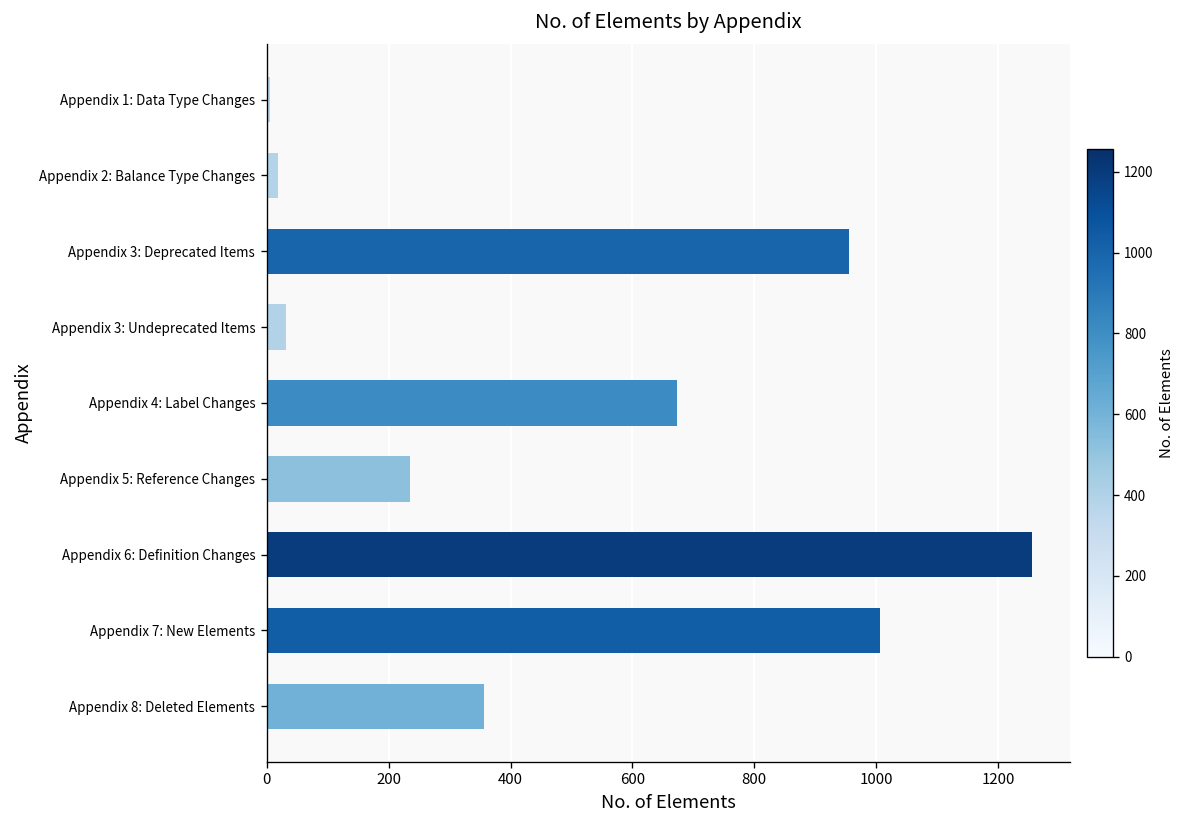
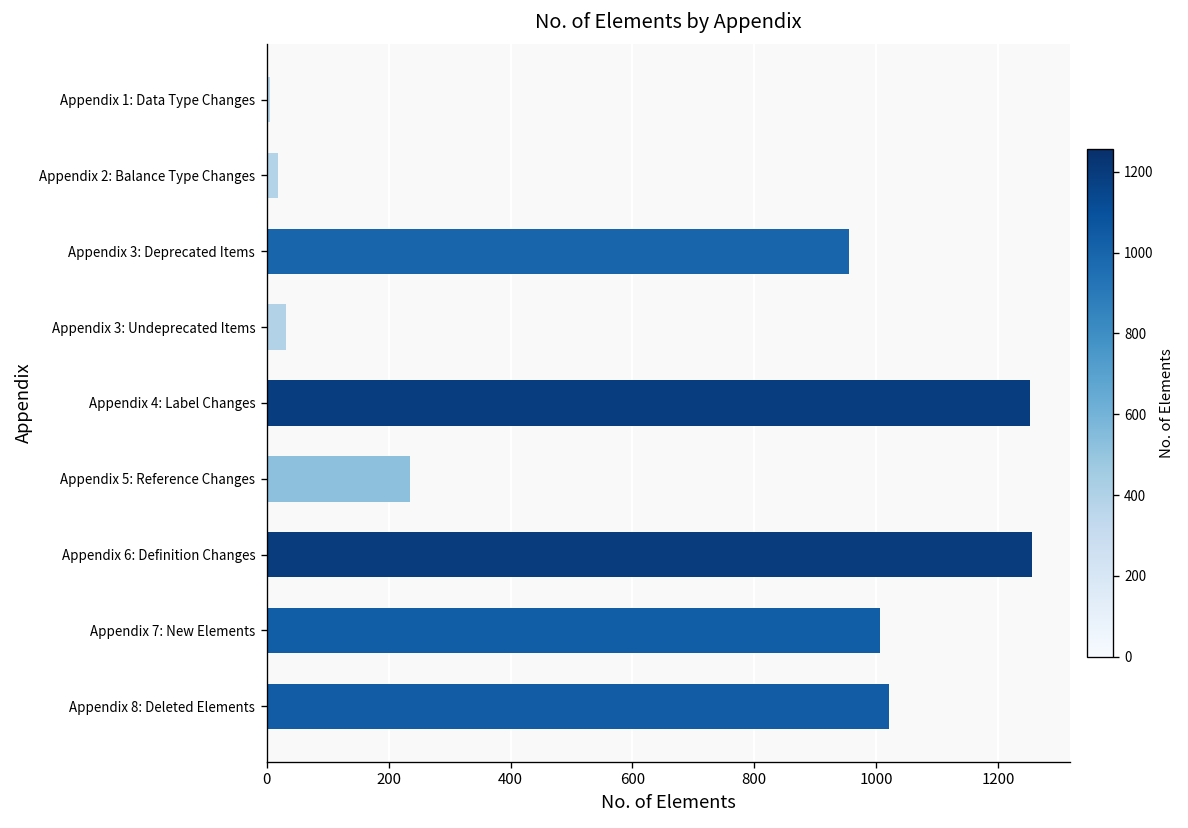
  {
    "Appendix 1: Data Type Changes": 10,
    "Appendix 2: Balance Type Changes": 20,
    "Appendix 3: Deprecated Items": 960,
    "Appendix 3: Undeprecated Items": 30,
-   "Appendix 4: Label Changes": 670,
+   "Appendix 4: Label Changes": 1250,
    "Appendix 5: Reference Changes": 240,
    "Appendix 6: Definition Changes": 1260,
    "Appendix 7: New Elements": 1010,
-   "Appendix 8: Deleted Elements": 360
+   "Appendix 8: Deleted Elements": 1020
  }
